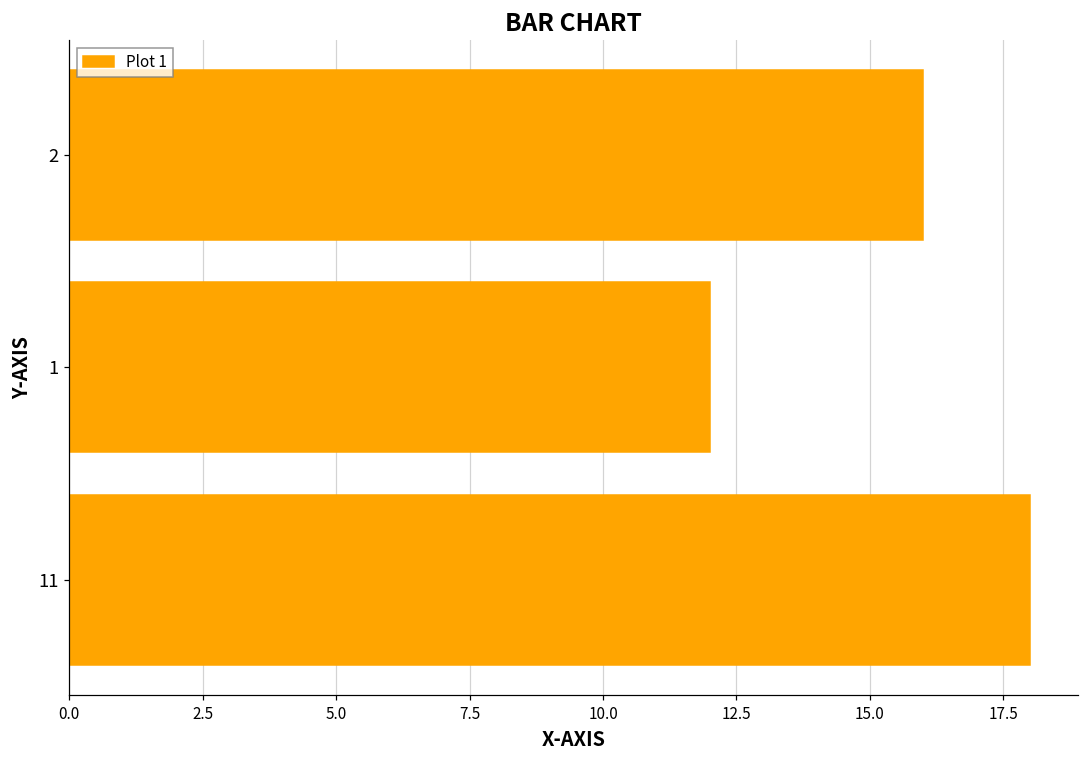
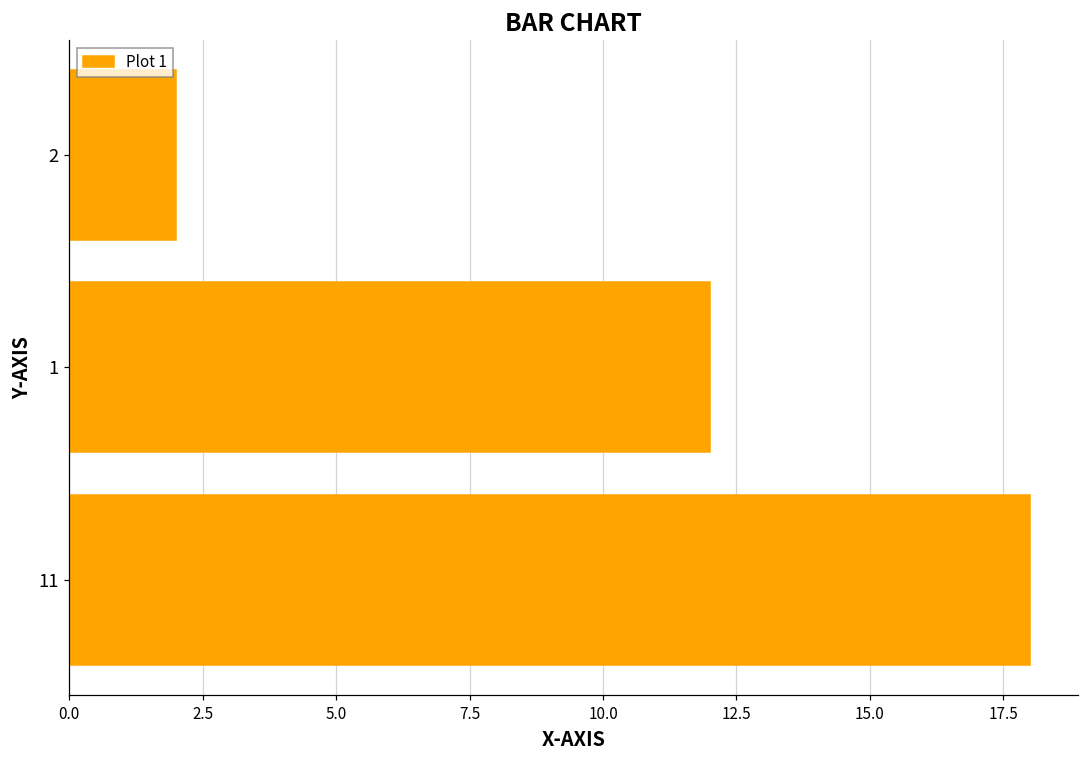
  {
-   "2": 16,
+   "2": 2,
    "1": 12,
    "11": 18
  }
